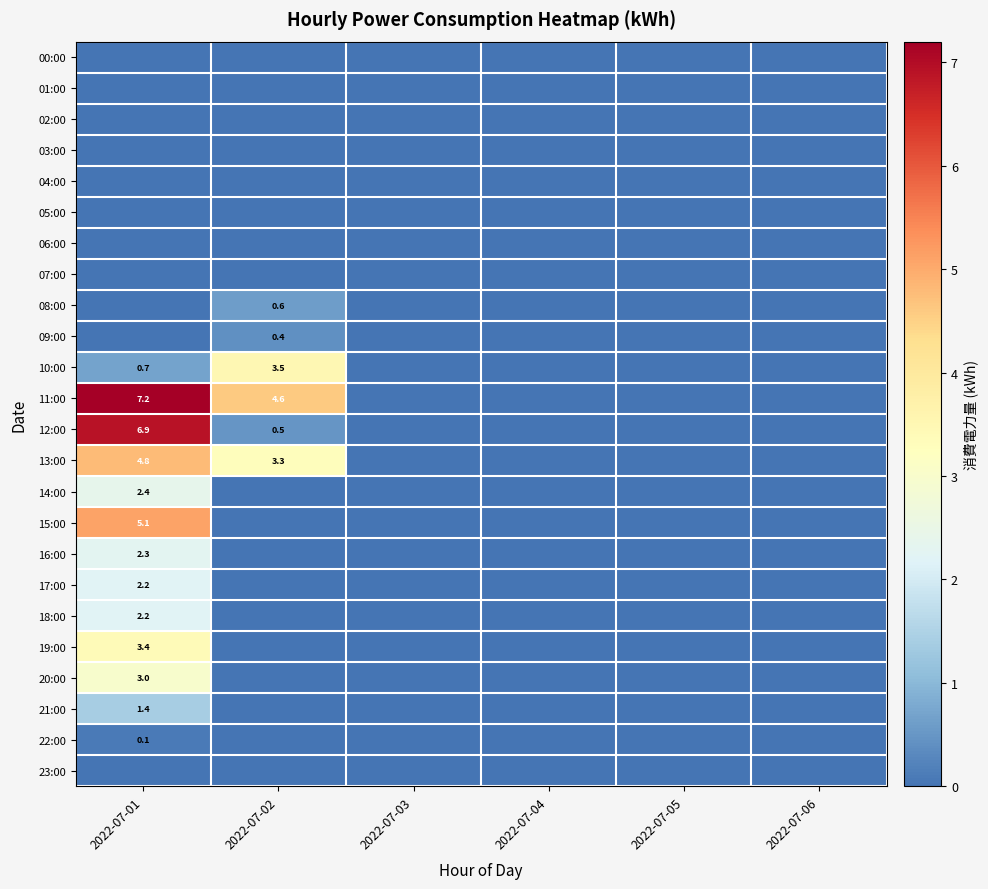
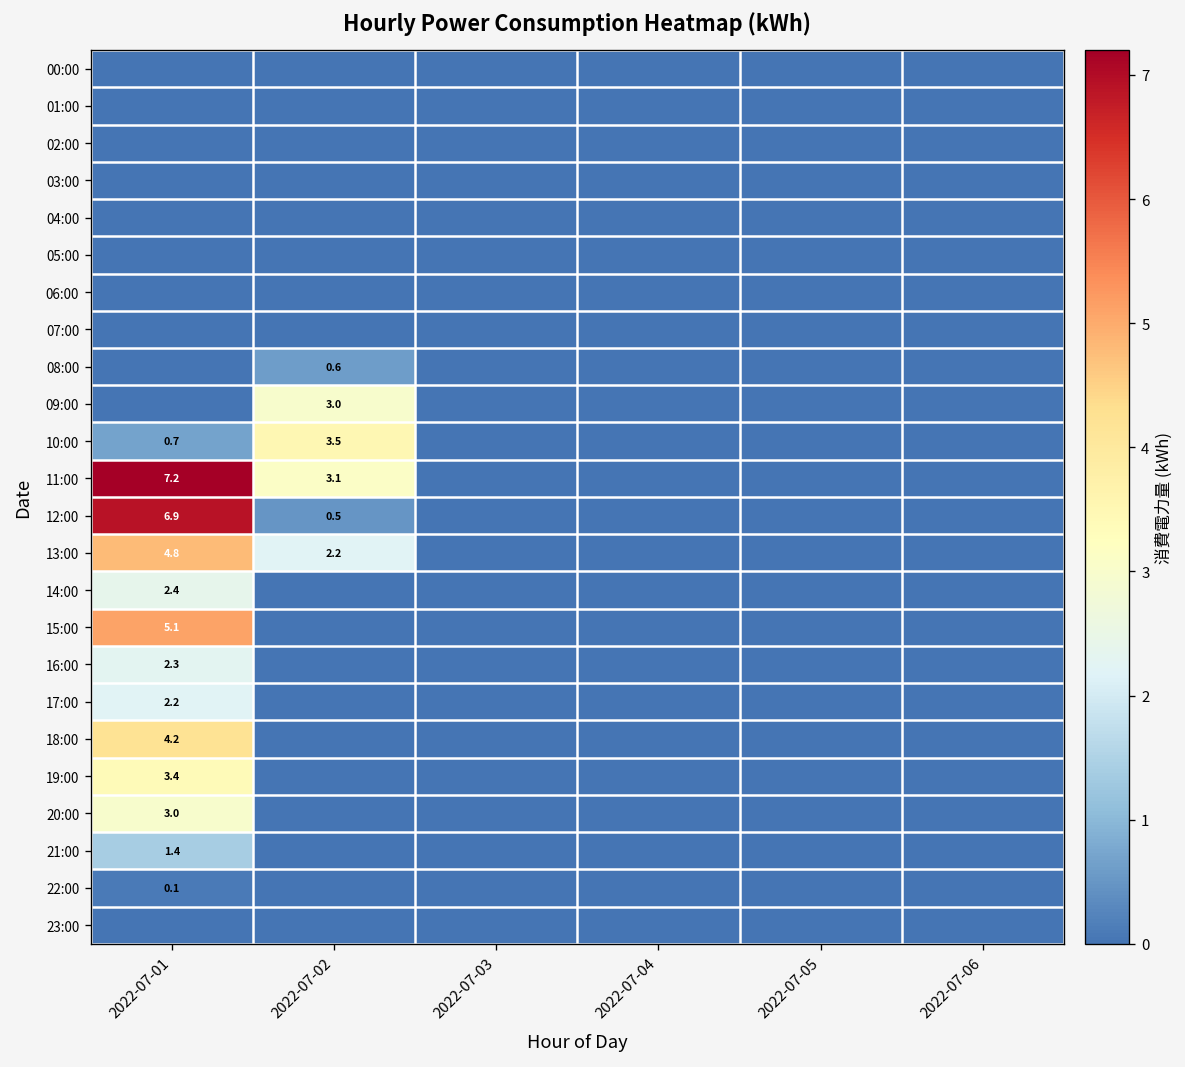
  {
    "08:00": {
      "2022-07-02": 0.6
    },
    "09:00": {
-     "2022-07-02": 0.4
+     "2022-07-02": 3.0
    },
    "10:00": {
      "2022-07-01": 0.7,
      "2022-07-02": 3.5
    },
    "11:00": {
      "2022-07-01": 7.2,
-     "2022-07-02": 4.6
+     "2022-07-02": 3.1
    },
    "12:00": {
      "2022-07-01": 6.9,
      "2022-07-02": 0.5
    },
    "13:00": {
      "2022-07-01": 4.8,
-     "2022-07-02": 3.3
+     "2022-07-02": 2.2
    },
    "14:00": {
      "2022-07-01": 2.4
    },
    "15:00": {
      "2022-07-01": 5.1
    },
    "16:00": {
      "2022-07-01": 2.3
    },
    "17:00": {
      "2022-07-01": 2.2
    },
    "18:00": {
-     "2022-07-01": 2.2
+     "2022-07-01": 4.2
    },
    "19:00": {
      "2022-07-01": 3.4
    },
    "20:00": {
      "2022-07-01": 3.0
    },
    "21:00": {
      "2022-07-01": 1.4
    },
    "22:00": {
      "2022-07-01": 0.1
    }
  }
